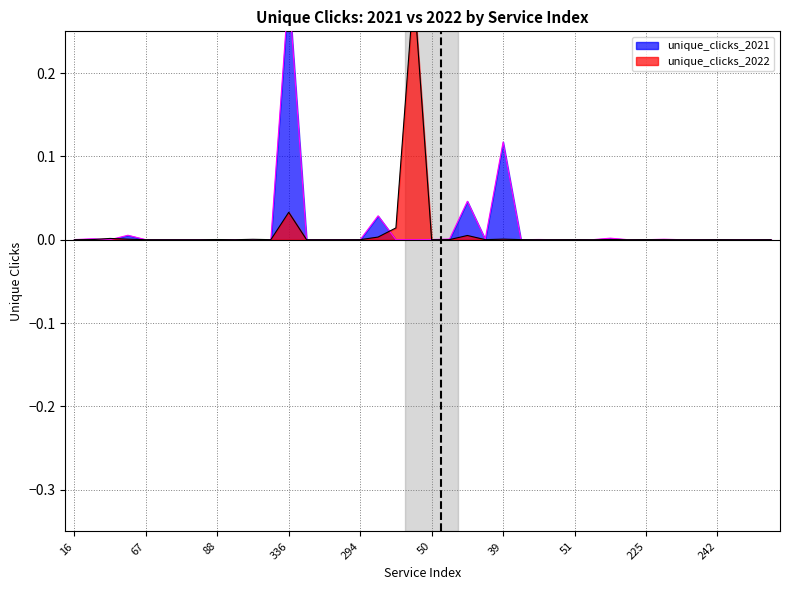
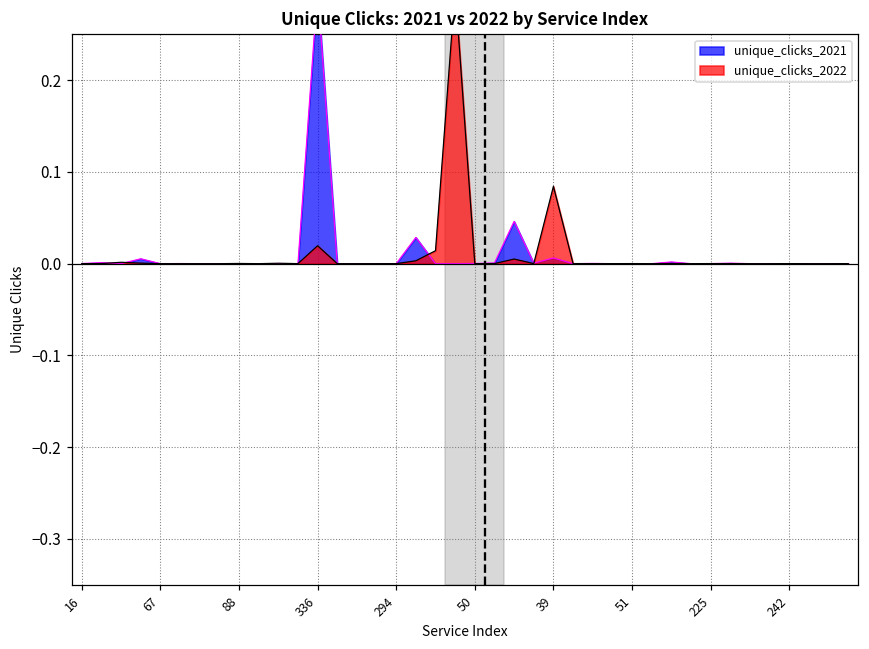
  {
    "unique_clicks_2021": {
-     "39": 0.12
+     "39": 0.01
    },
    "unique_clicks_2022": {
-     "336": 0.03,
-     "39": 0.00
+     "336": 0.02,
+     "39": 0.08
    }
  }
